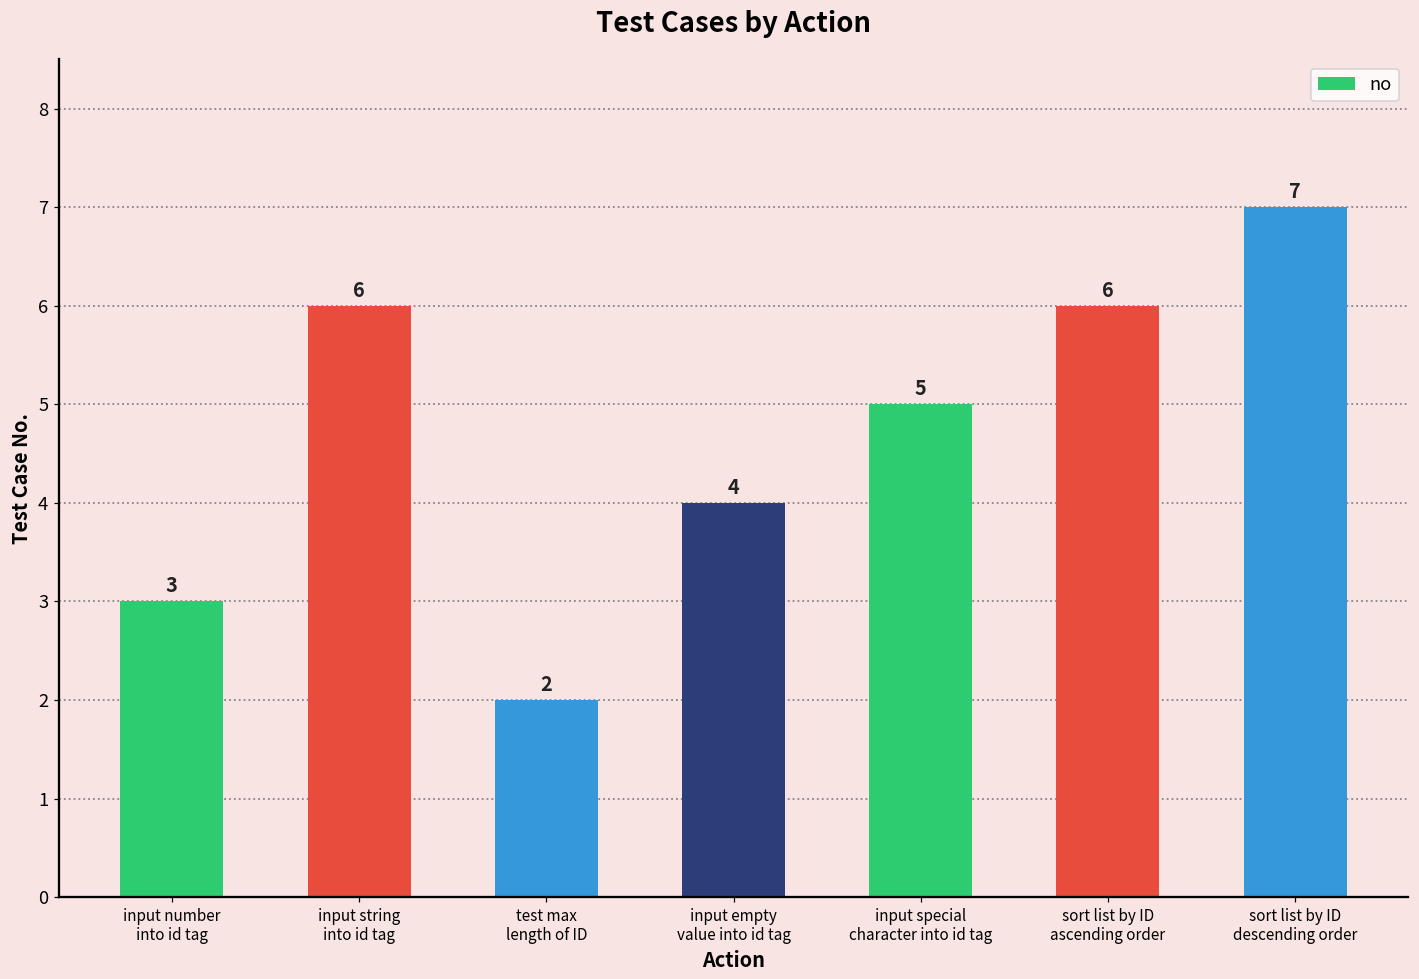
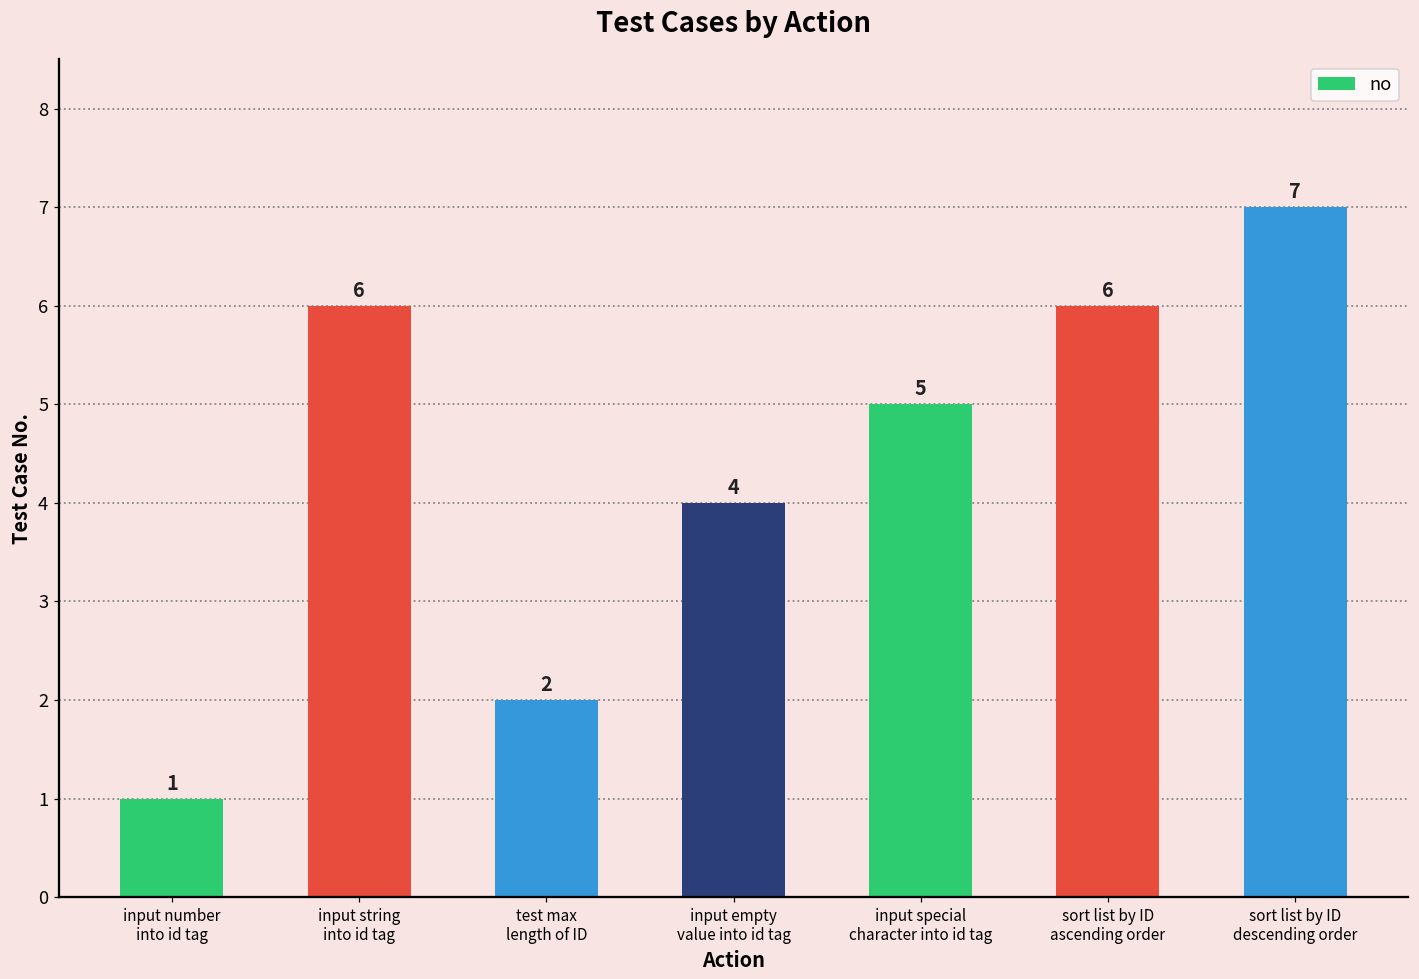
  {
-   "input number into id tag": 3,
+   "input number into id tag": 1,
    "input string into id tag": 6,
    "test max length of ID": 2,
    "input empty value into id tag": 4,
    "input special character into id tag": 5,
    "sort list by ID ascending order": 6,
    "sort list by ID descending order": 7
  }
